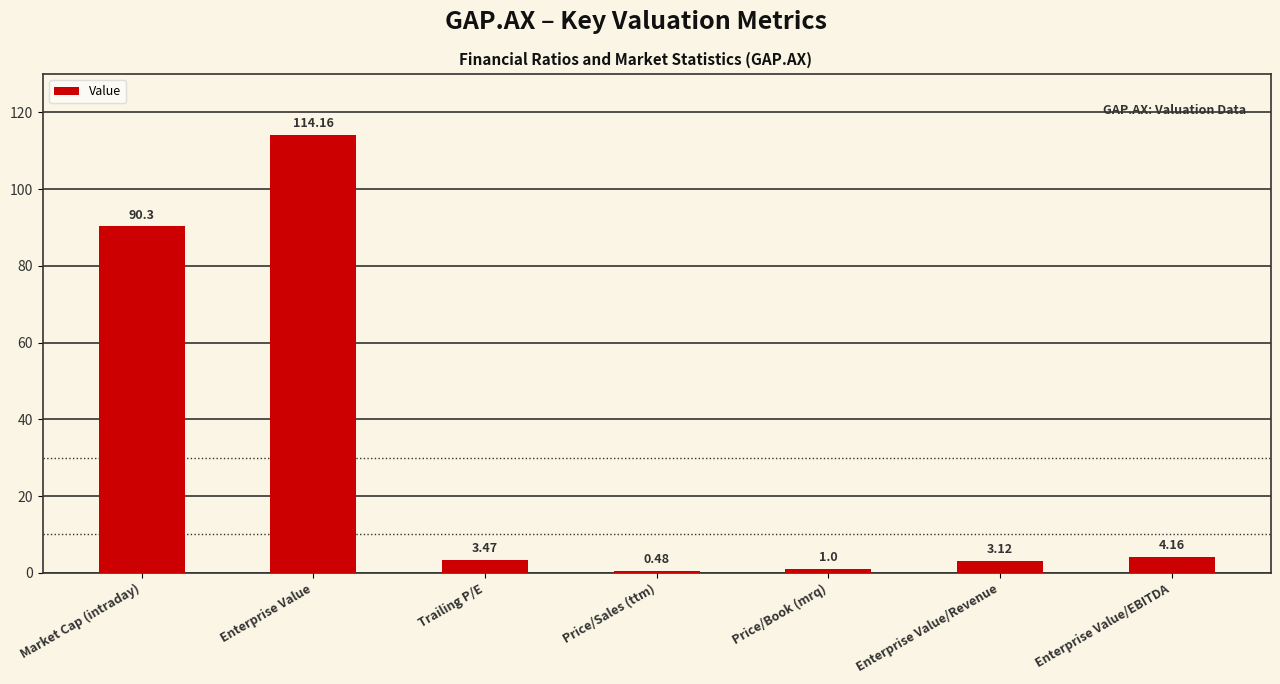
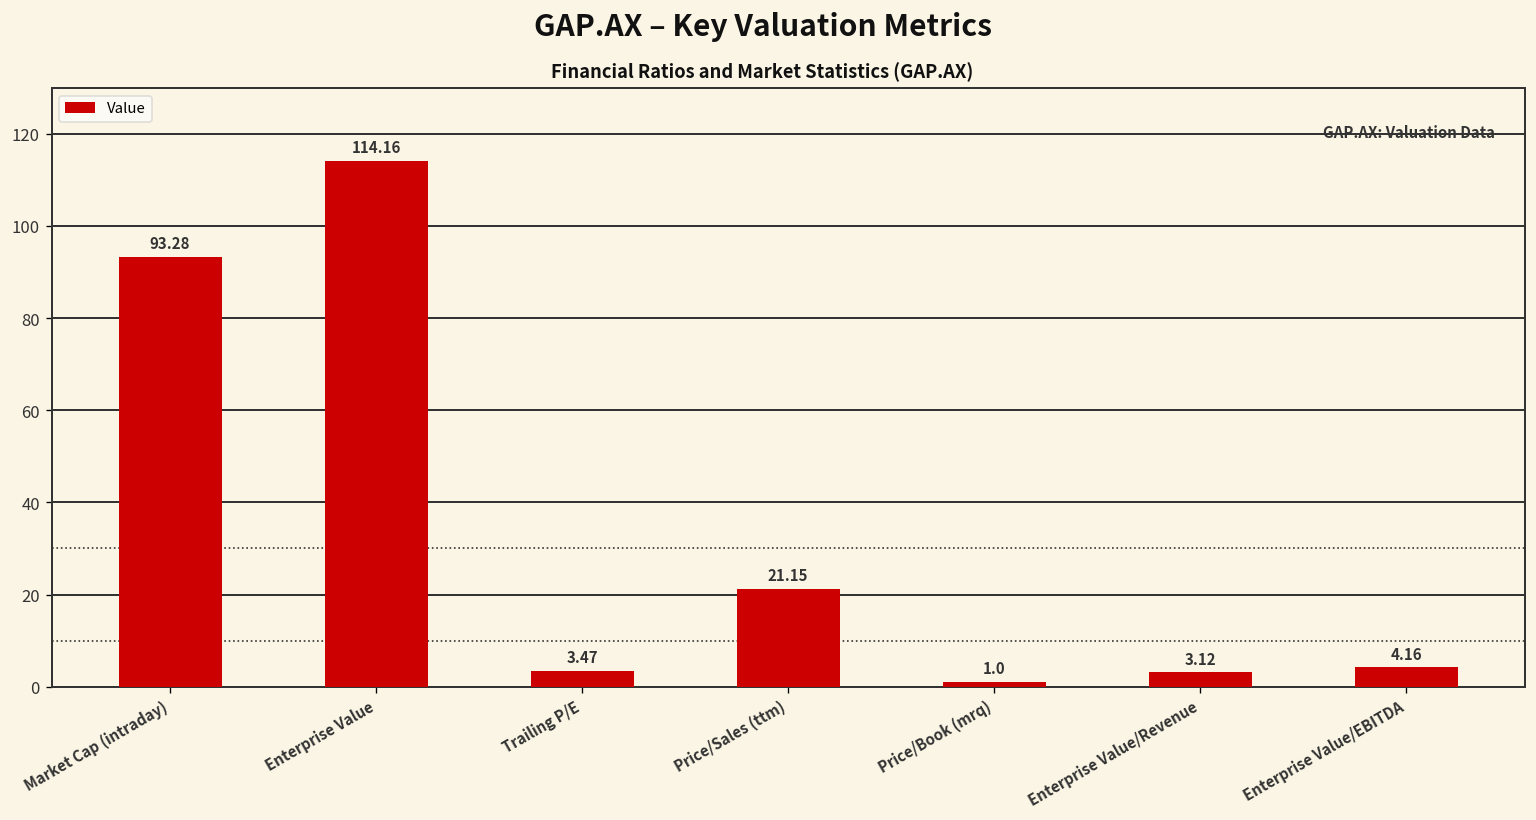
  {
-   "Market Cap (intraday)": 90.3,
+   "Market Cap (intraday)": 93.28,
    "Enterprise Value": 114.16,
    "Trailing P/E": 3.47,
-   "Price/Sales (ttm)": 0.48,
+   "Price/Sales (ttm)": 21.15,
    "Price/Book (mrq)": 1.0,
    "Enterprise Value/Revenue": 3.12,
    "Enterprise Value/EBITDA": 4.16
  }
